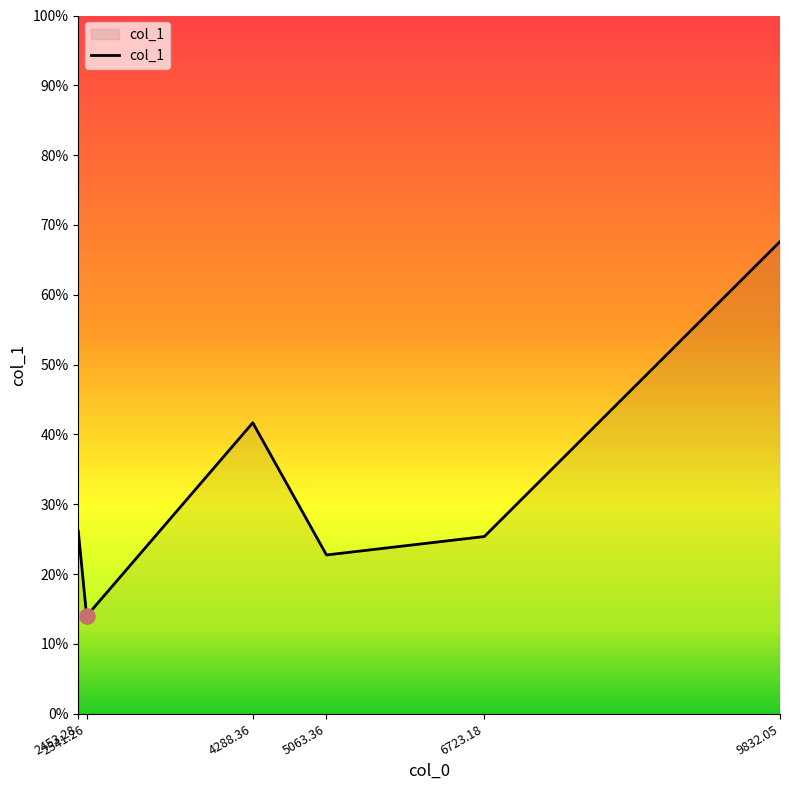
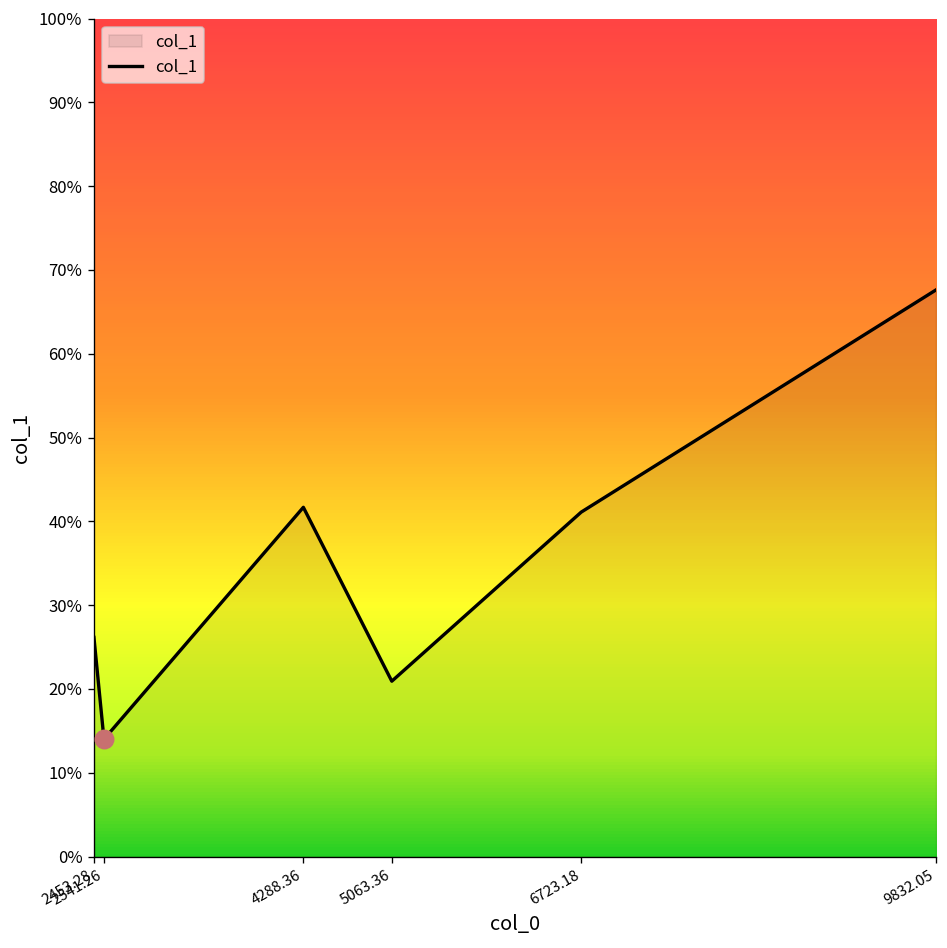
  {
    "col_1": {
      "2453.28": "26%",
      "4288.36": "42%",
-     "5063.36": "23%",
-     "6723.18": "25%",
+     "5063.36": "21%",
+     "6723.18": "41%",
      "9832.05": "68%"
    }
  }
